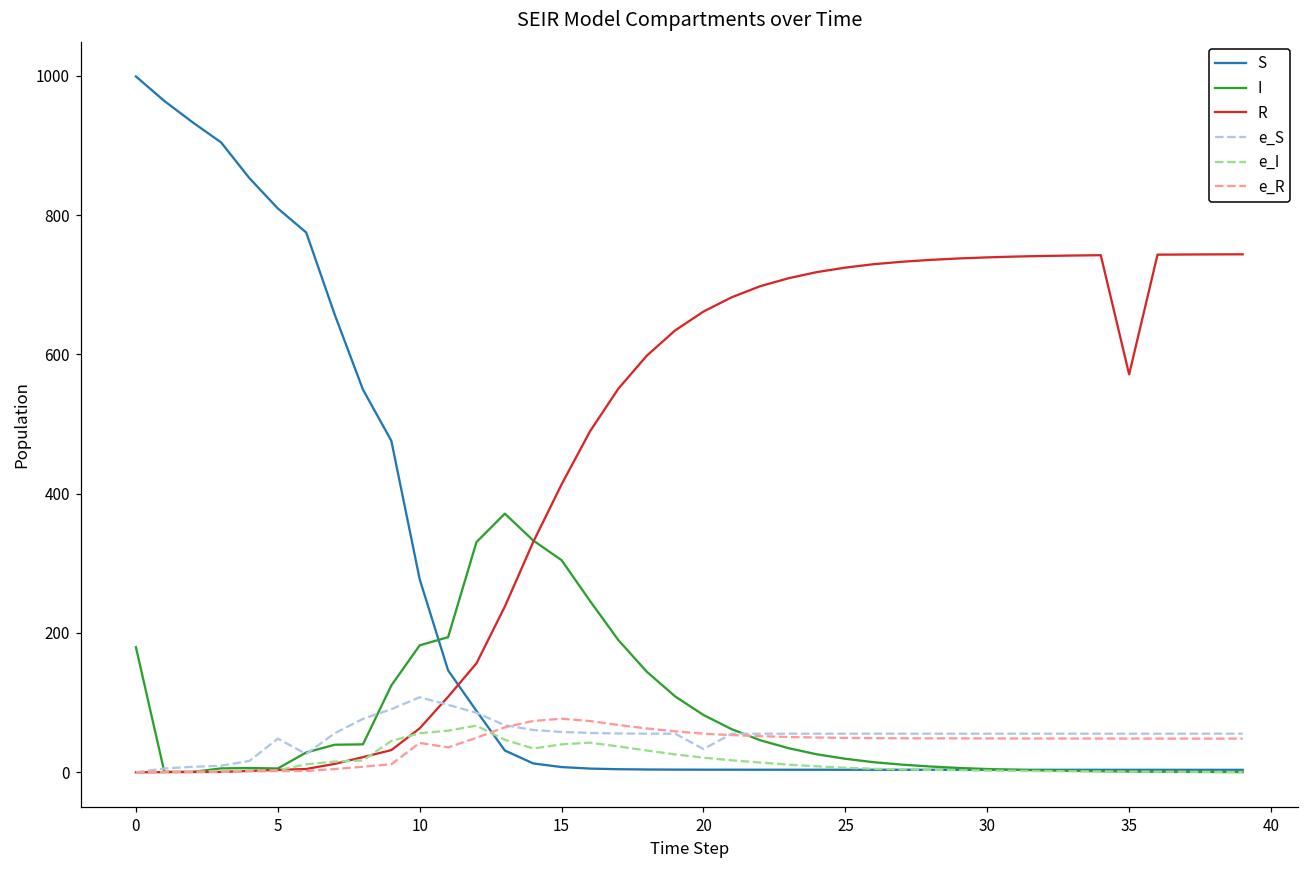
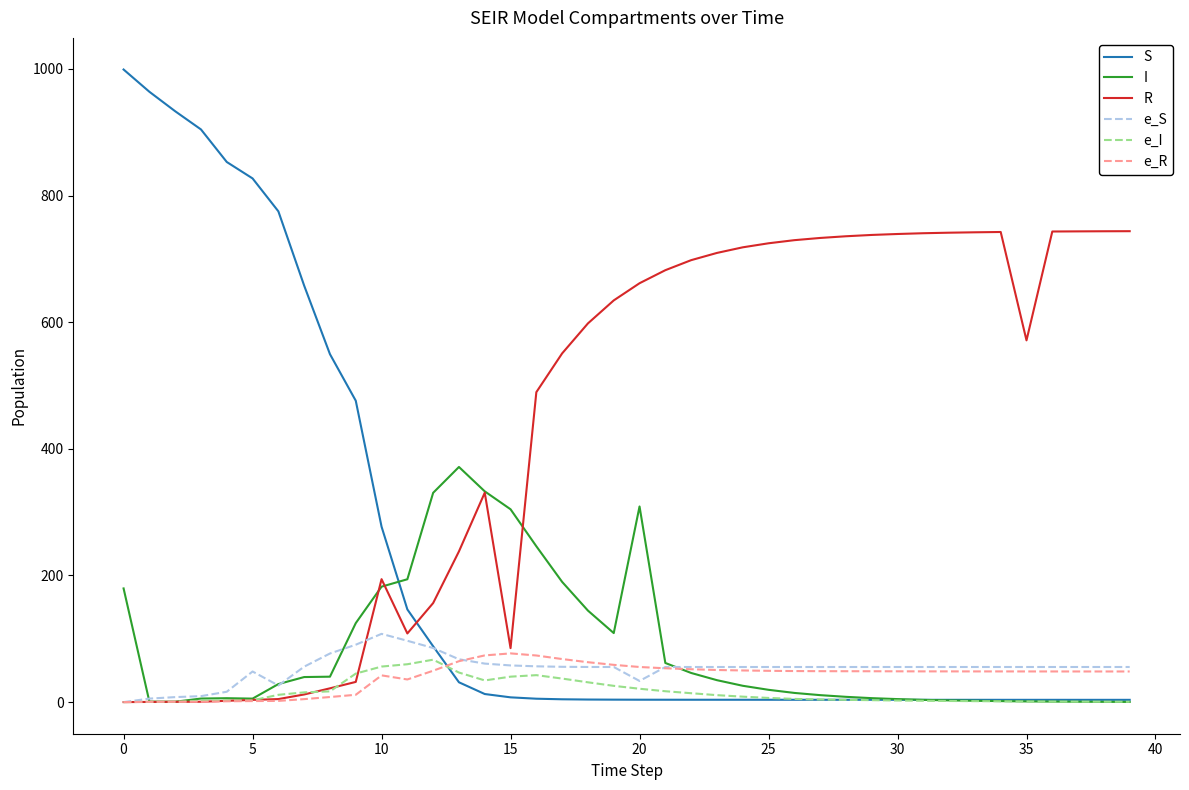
  {
    "S": {
      "0": 1000,
-     "5": 810,
+     "5": 830,
      "10": 280,
      "15": 10,
      "20": 0
    },
    "I": {
      "0": 180,
      "10": 180,
      "15": 300,
-     "20": 80,
+     "20": 310,
      "25": 20
    },
    "R": {
-     "10": 60,
-     "15": 410,
+     "10": 190,
+     "15": 90,
      "20": 660,
      "25": 720,
      "30": 740,
      "35": 570
    },
    "e_S": {
      "5": 50,
      "10": 110,
      "15": 60,
      "20": 30,
      "25": 60,
      "30": 60,
      "35": 60
    },
    "e_I": {
      "10": 60,
      "15": 40,
      "20": 20
    },
    "e_R": {
      "10": 40,
      "15": 80,
      "20": 60,
      "25": 50,
      "30": 50,
      "35": 50
    }
  }
